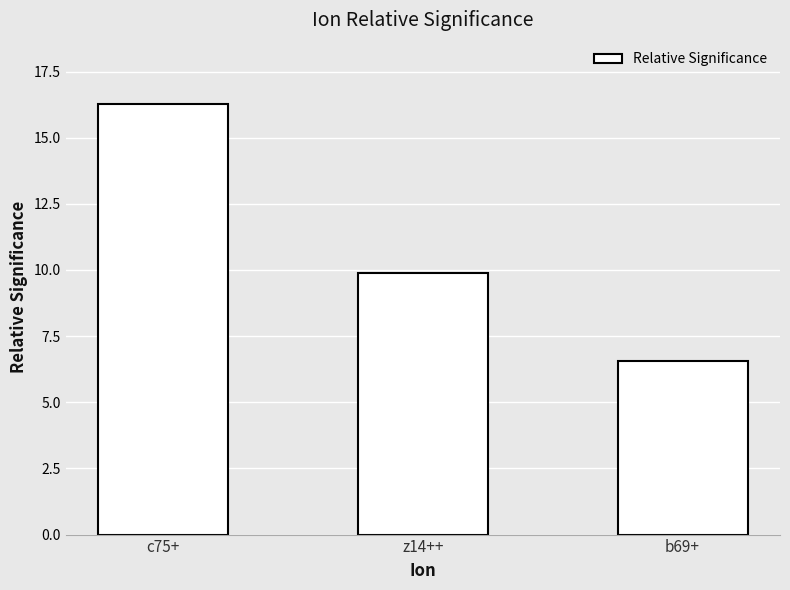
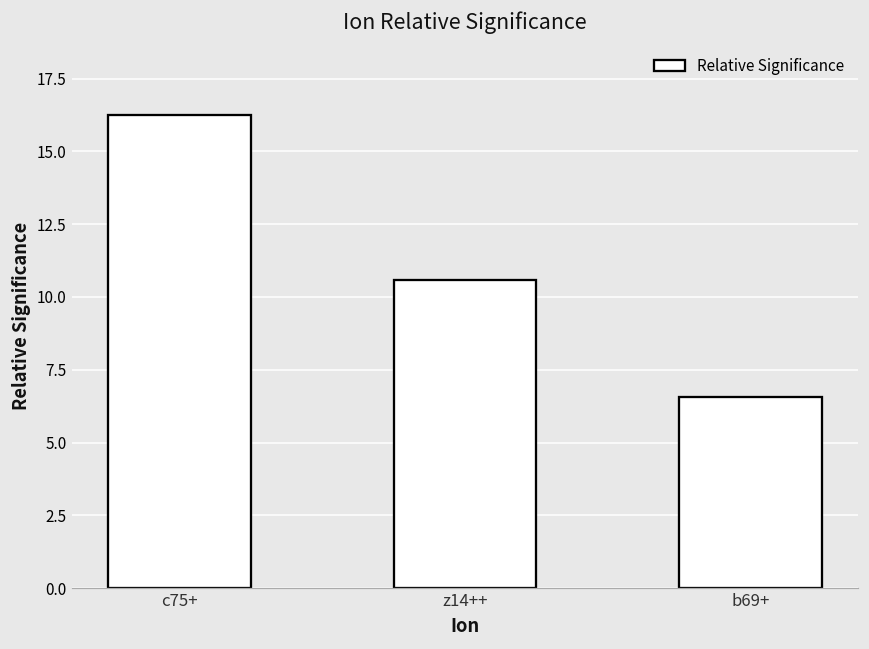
  {
    "c75+": 16.3,
-   "z14++": 9.9,
+   "z14++": 10.6,
    "b69+": 6.6
  }
